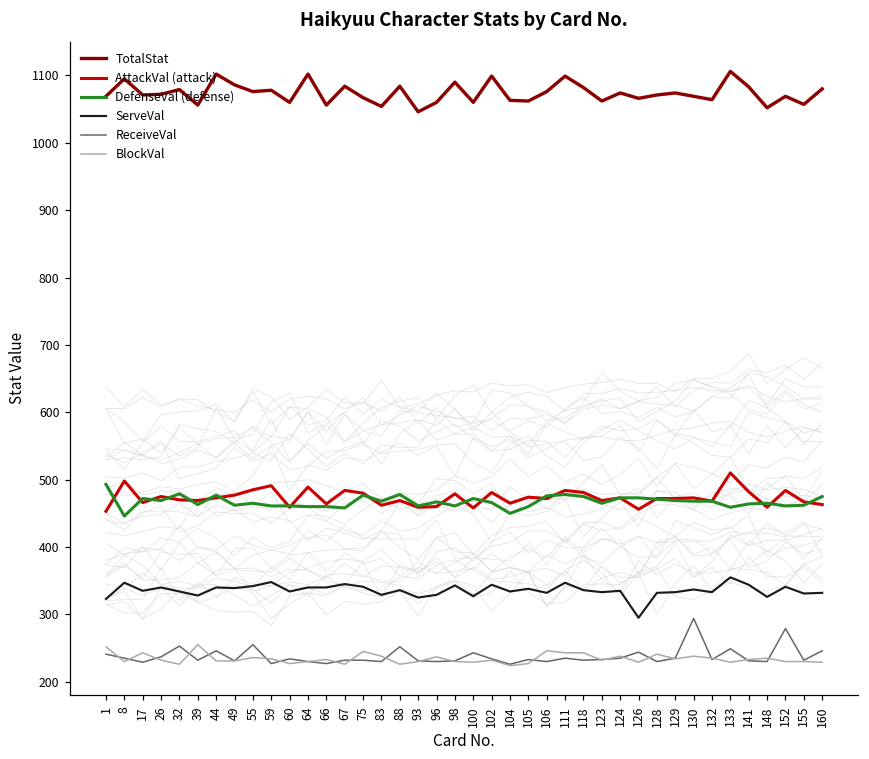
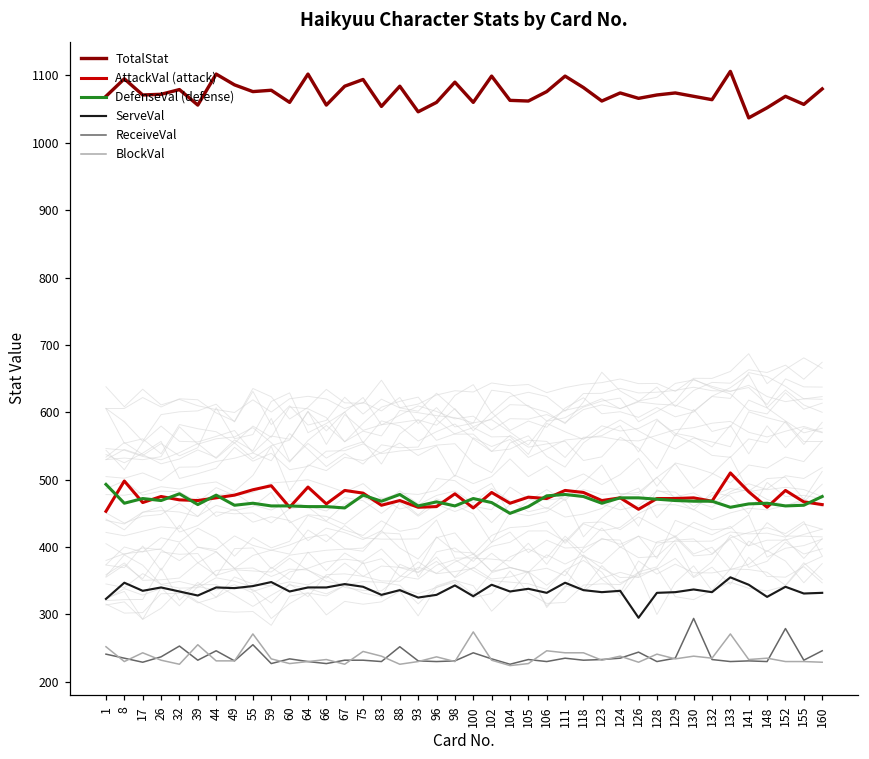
  {
    "TotalStat": {
      "1": 1070,
      "8": 1100,
      "17": 1070,
      "26": 1070,
      "32": 1080,
      "39": 1060,
      "44": 1100,
      "49": 1090,
      "55": 1080,
      "59": 1080,
      "60": 1060,
      "64": 1100,
      "66": 1060,
      "67": 1080,
-     "75": 1070,
+     "75": 1090,
      "83": 1050,
      "88": 1080,
      "93": 1050,
      "96": 1060,
      "98": 1090,
      "100": 1060,
      "102": 1100,
      "104": 1060,
      "105": 1060,
      "106": 1080,
      "111": 1100,
      "118": 1080,
      "123": 1060,
      "124": 1070,
      "126": 1070,
      "128": 1070,
      "129": 1070,
      "130": 1070,
      "132": 1060,
      "133": 1110,
-     "141": 1080,
+     "141": 1040,
      "148": 1050,
      "152": 1070,
      "155": 1060,
      "160": 1080
    },
    "AttackVal (attack)": {
      "17": 470,
      "26": 480,
      "32": 470,
      "64": 490,
      "102": 480,
      "111": 480,
      "118": 480,
      "126": 460,
      "130": 470,
      "133": 510,
      "152": 480
    },
    "DefenseVal (defense)": {
      "1": 490,
-     "8": 450,
+     "8": 470,
      "17": 470,
      "26": 470,
      "49": 460,
      "59": 460,
      "67": 460,
      "100": 470,
      "102": 470,
      "105": 460,
      "126": 470,
      "133": 460,
      "141": 460,
      "148": 470,
      "155": 460
    },
    "ServeVal": {
      "8": 350,
      "17": 340,
      "39": 330,
      "59": 350,
      "60": 330,
      "66": 340,
      "75": 340,
      "93": 330,
      "96": 330,
      "98": 340,
      "102": 340,
      "105": 340,
      "106": 330,
      "111": 350,
      "123": 330,
      "126": 300,
      "128": 330,
      "129": 330,
      "130": 340,
      "133": 360,
      "141": 340,
      "148": 330,
      "155": 330,
      "160": 330
    },
    "ReceiveVal": {
      "1": 240,
      "8": 240,
      "17": 230,
      "26": 240,
      "32": 250,
      "39": 230,
      "44": 250,
      "55": 260,
      "59": 230,
      "60": 230,
      "66": 230,
      "67": 230,
      "75": 230,
      "83": 230,
      "88": 250,
      "96": 230,
      "100": 240,
      "105": 230,
      "106": 230,
      "111": 240,
      "118": 230,
      "126": 240,
      "128": 230,
      "130": 290,
-     "133": 250,
+     "133": 230,
      "148": 230,
      "152": 280,
      "160": 250
    },
    "BlockVal": {
      "1": 250,
      "8": 230,
      "17": 240,
      "26": 230,
      "32": 230,
      "39": 260,
      "44": 230,
-     "55": 240,
+     "55": 270,
      "59": 230,
      "60": 230,
      "66": 230,
      "67": 230,
      "75": 250,
      "83": 240,
      "88": 230,
      "96": 240,
-     "100": 230,
+     "100": 270,
      "105": 230,
      "106": 250,
      "111": 240,
      "118": 240,
      "126": 230,
      "128": 240,
      "130": 240,
-     "133": 230,
+     "133": 270,
      "148": 240,
      "152": 230,
      "160": 230
    }
  }
